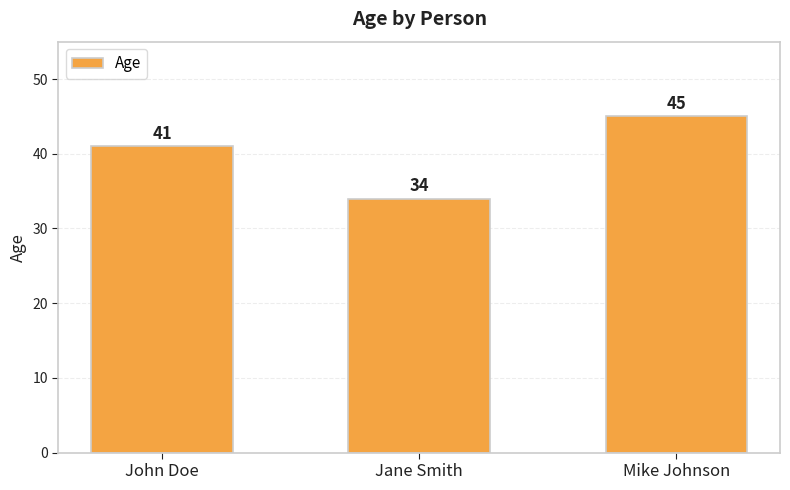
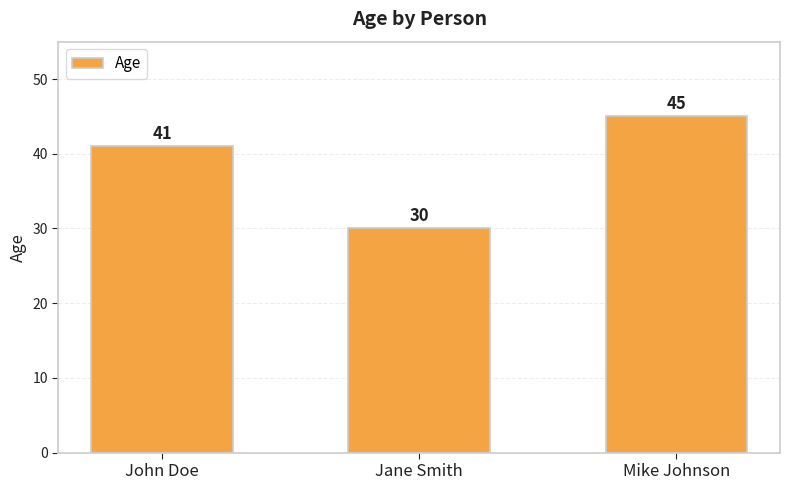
  {
    "John Doe": 41,
-   "Jane Smith": 34,
+   "Jane Smith": 30,
    "Mike Johnson": 45
  }
